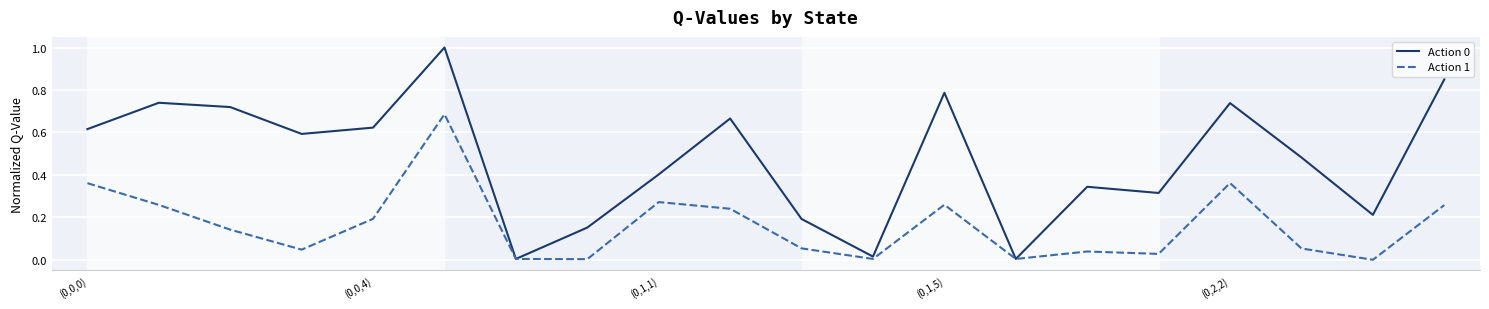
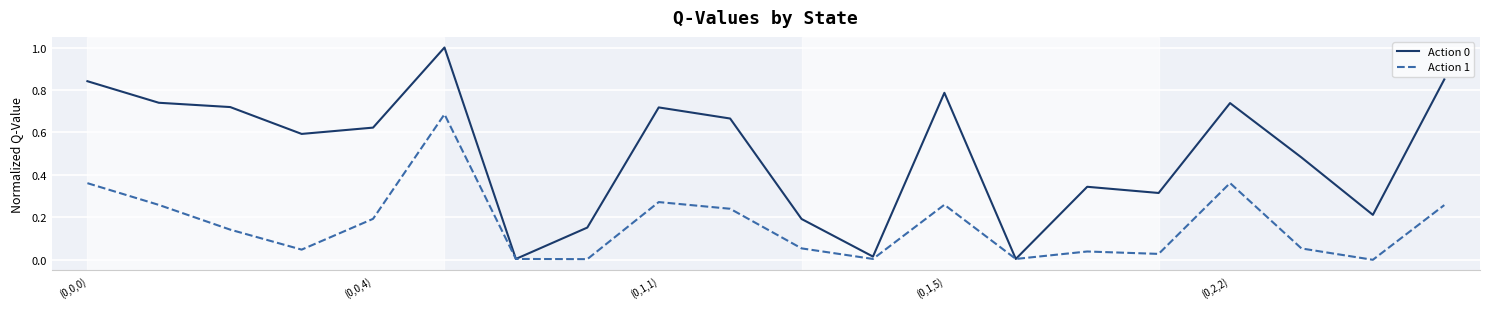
  {
    "Action 0": {
-     "(0,0,0)": 0.62,
+     "(0,0,0)": 0.84,
      "(0,0,4)": 0.62,
-     "(0,1,1)": 0.40,
+     "(0,1,1)": 0.72,
      "(0,1,5)": 0.79,
      "(0,2,2)": 0.74
    },
    "Action 1": {
      "(0,0,0)": 0.36,
      "(0,0,4)": 0.19,
      "(0,1,1)": 0.27,
      "(0,1,5)": 0.26,
      "(0,2,2)": 0.36
    }
  }
